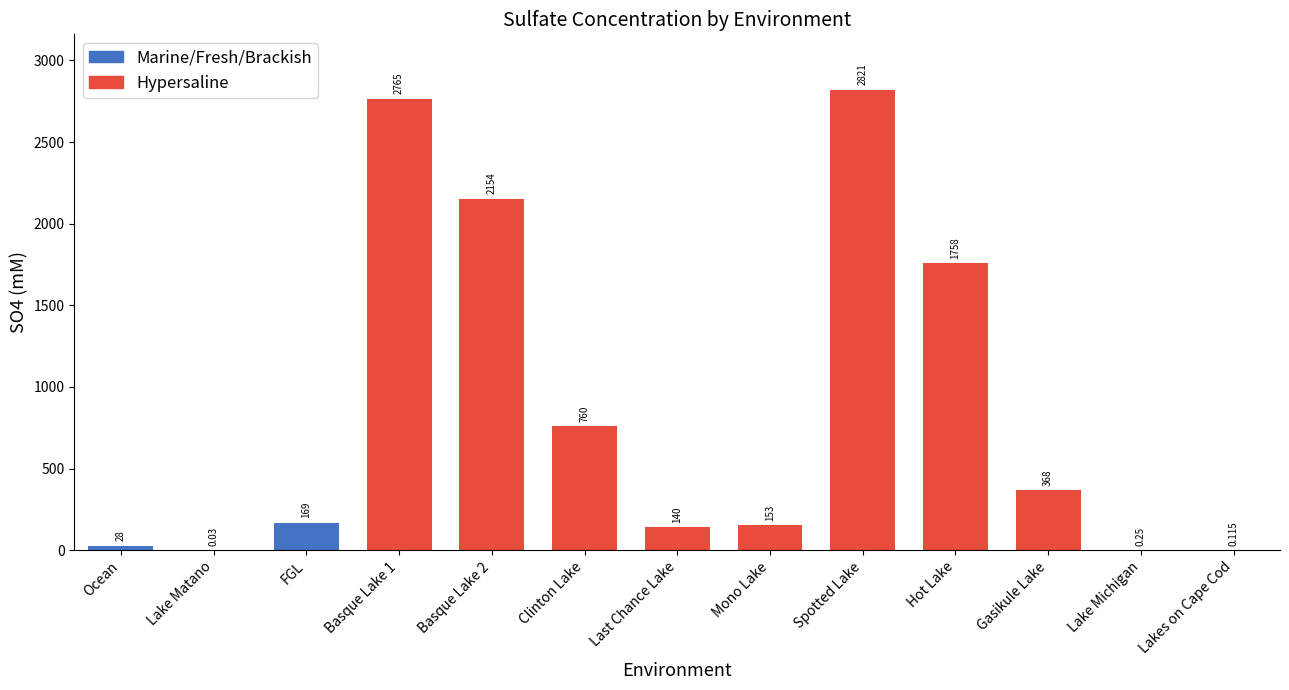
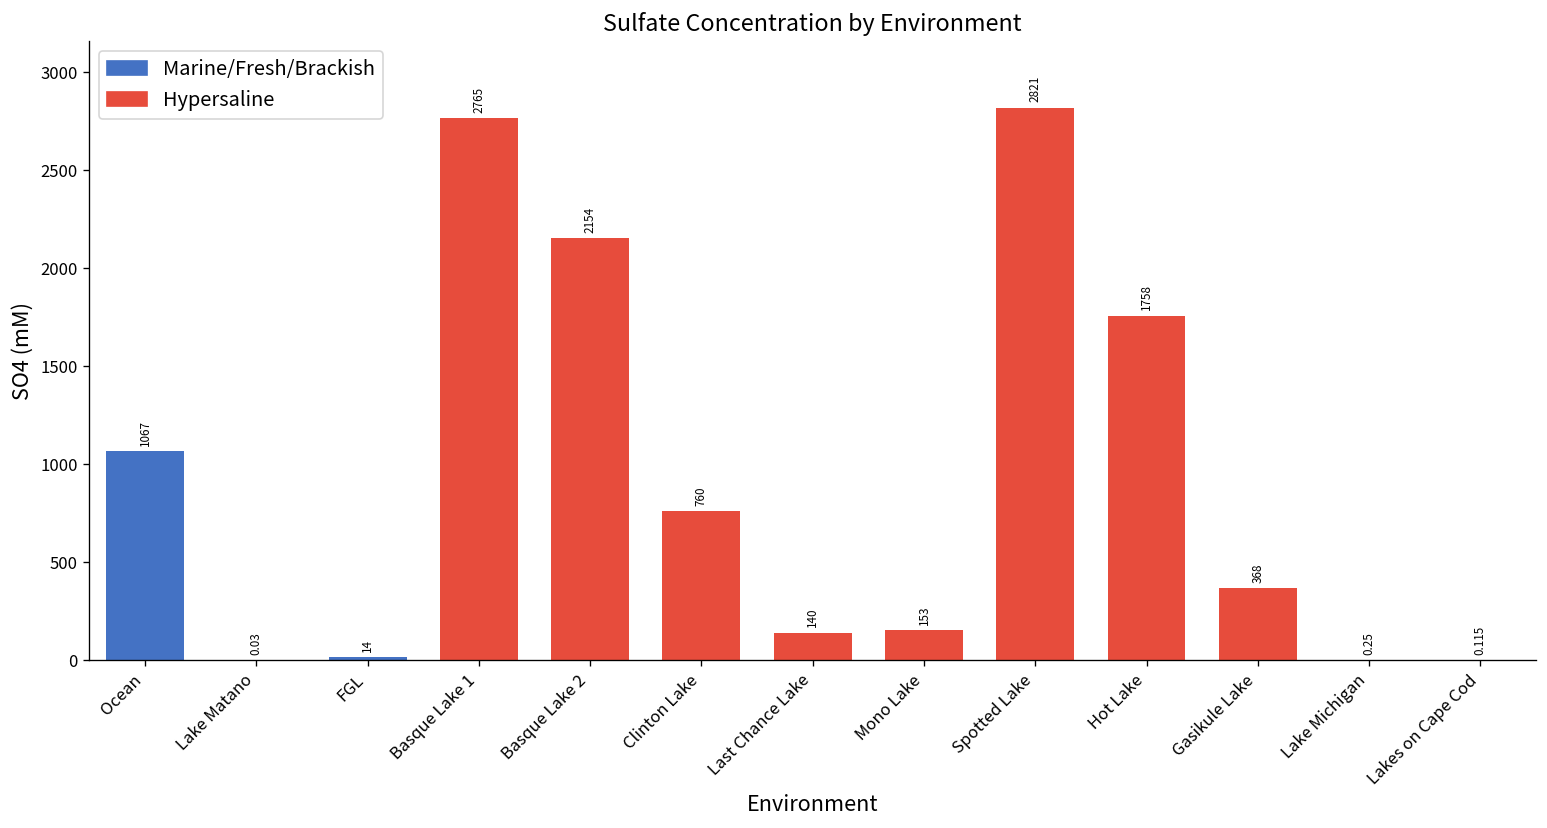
  {
-   "Ocean": 28,
+   "Ocean": 1067,
    "Lake Matano": 0.03,
-   "FGL": 169,
+   "FGL": 14,
    "Basque Lake 1": 2765,
    "Basque Lake 2": 2154,
    "Clinton Lake": 760,
    "Last Chance Lake": 140,
    "Mono Lake": 153,
    "Spotted Lake": 2821,
    "Hot Lake": 1758,
    "Gasikule Lake": 368,
    "Lake Michigan": 0.25,
    "Lakes on Cape Cod": 0.115
  }
